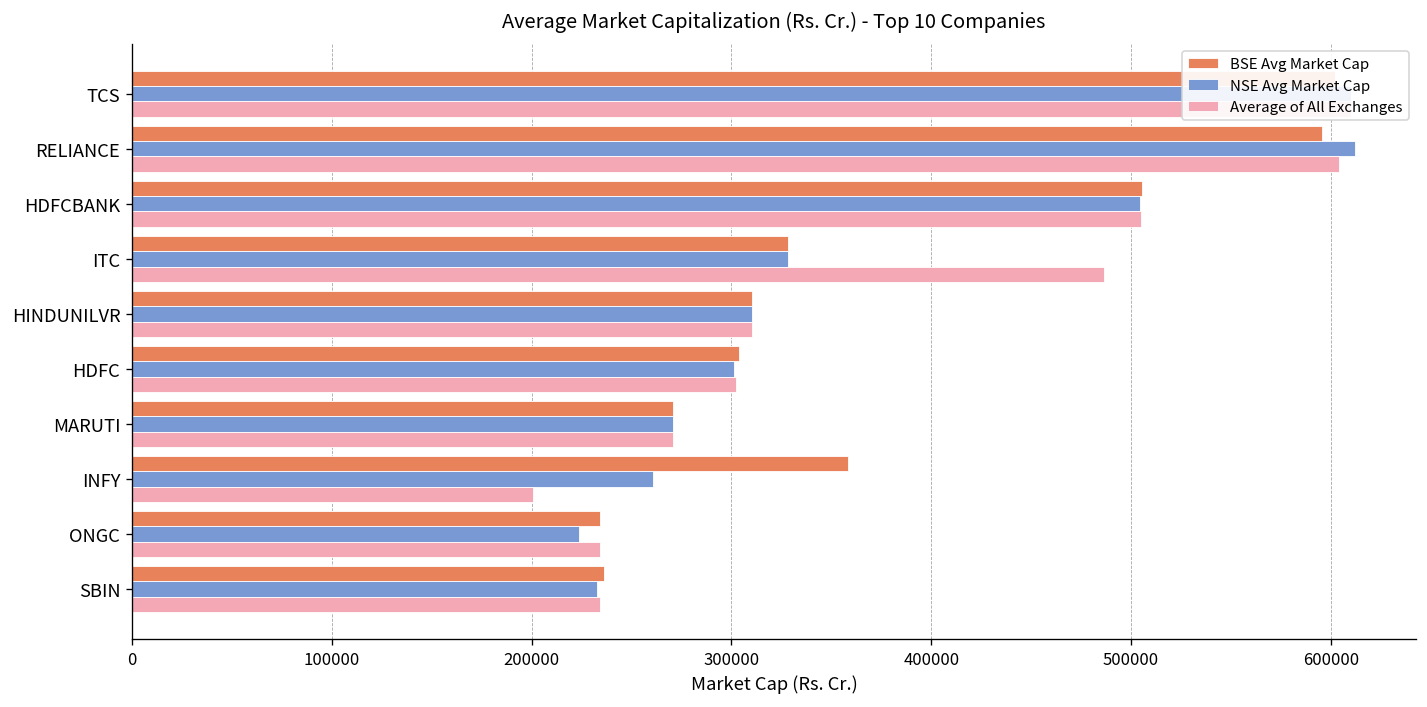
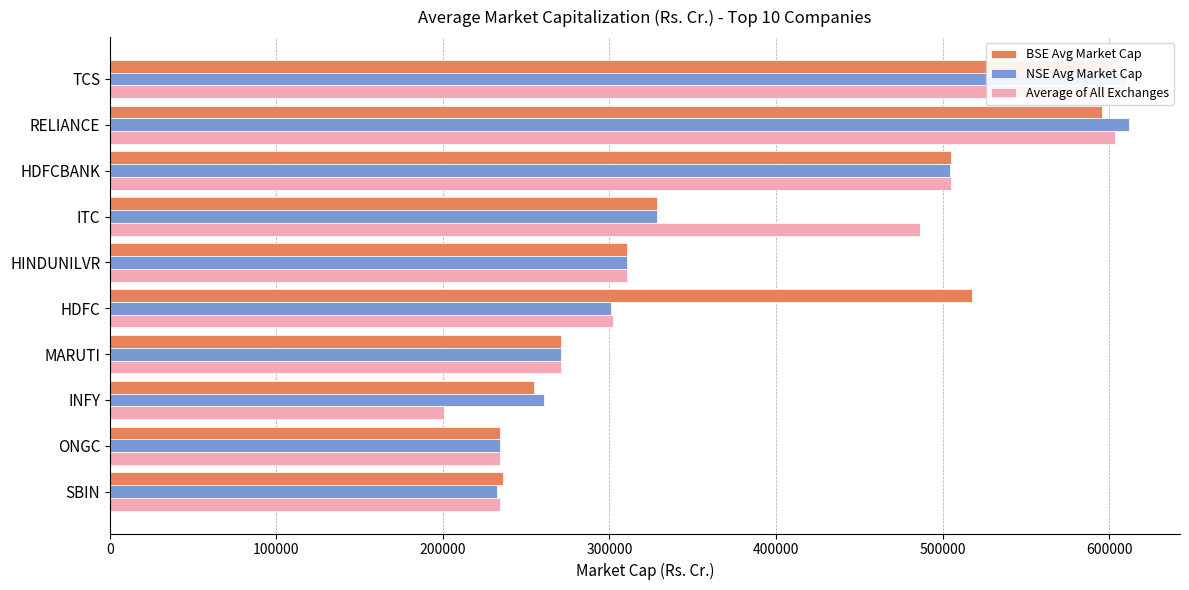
  {
    "BSE Avg Market Cap": {
      "RELIANCE": 596000,
      "HDFCBANK": 505000,
      "ITC": 328000,
      "HINDUNILVR": 310000,
-     "HDFC": 304000,
+     "HDFC": 517000,
      "MARUTI": 271000,
-     "INFY": 359000,
+     "INFY": 255000,
      "ONGC": 234000,
      "SBIN": 236000
    },
    "NSE Avg Market Cap": {
      "RELIANCE": 612000,
      "HDFCBANK": 504000,
      "ITC": 328000,
      "HINDUNILVR": 310000,
      "HDFC": 301000,
      "MARUTI": 271000,
      "INFY": 261000,
-     "ONGC": 224000,
+     "ONGC": 235000,
      "SBIN": 233000
    },
    "Average of All Exchanges": {
      "RELIANCE": 604000,
      "HDFCBANK": 505000,
      "ITC": 486000,
      "HINDUNILVR": 310000,
      "HDFC": 302000,
      "MARUTI": 271000,
      "INFY": 201000,
      "ONGC": 234000,
      "SBIN": 234000
    }
  }
